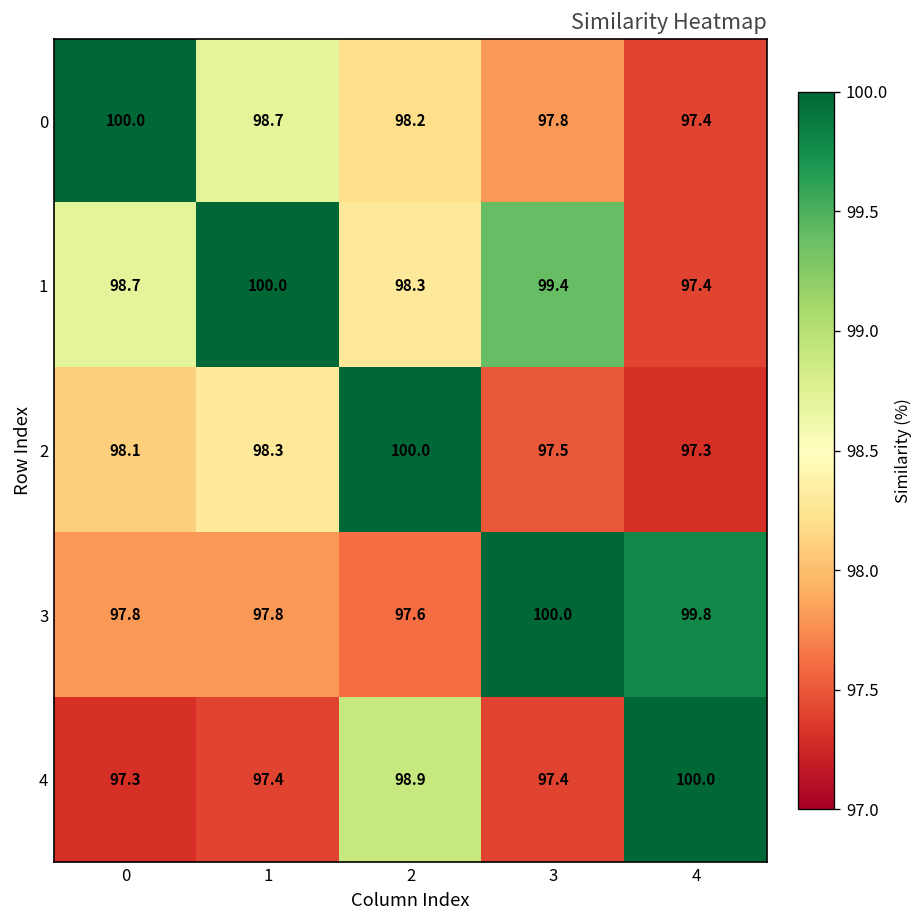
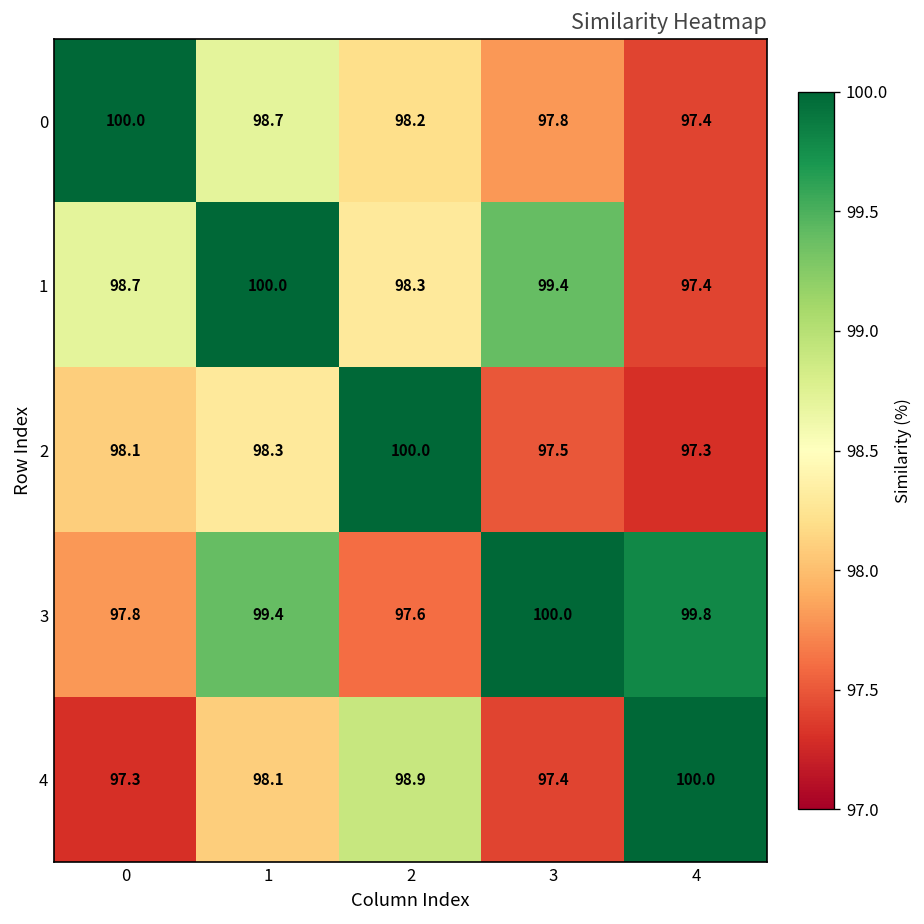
  {
    "0": {
      "0": 100.0,
      "1": 98.7,
      "2": 98.2,
      "3": 97.8,
      "4": 97.4
    },
    "1": {
      "0": 98.7,
      "1": 100.0,
      "2": 98.3,
      "3": 99.4,
      "4": 97.4
    },
    "2": {
      "0": 98.1,
      "1": 98.3,
      "2": 100.0,
      "3": 97.5,
      "4": 97.3
    },
    "3": {
      "0": 97.8,
-     "1": 97.8,
+     "1": 99.4,
      "2": 97.6,
      "3": 100.0,
      "4": 99.8
    },
    "4": {
      "0": 97.3,
-     "1": 97.4,
+     "1": 98.1,
      "2": 98.9,
      "3": 97.4,
      "4": 100.0
    }
  }
